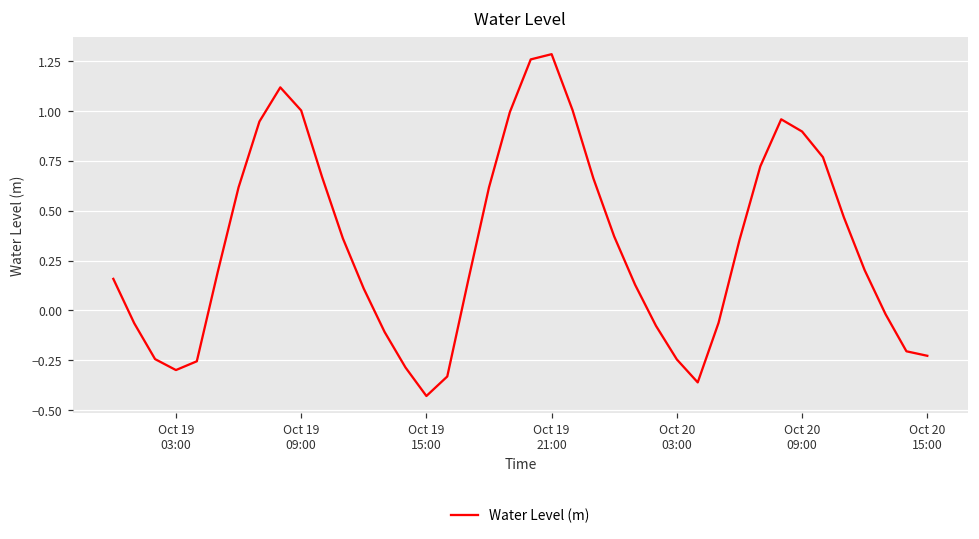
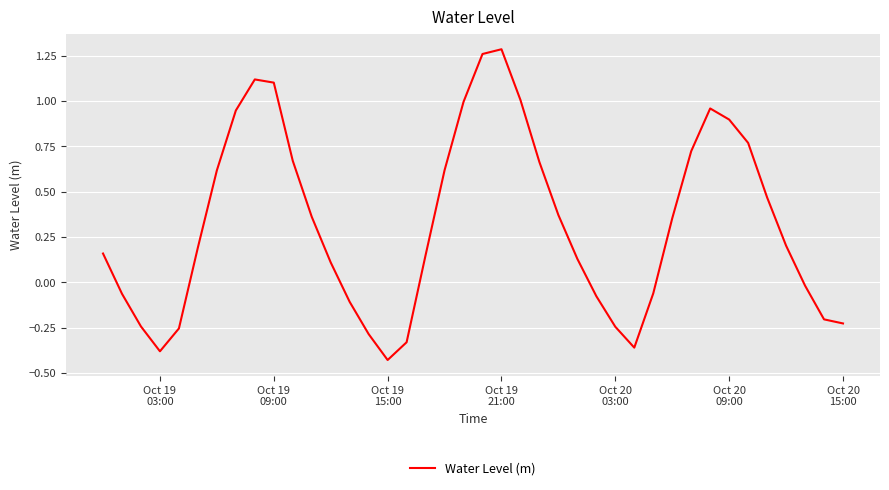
  {
-   "Oct 19 03:00": -0.30,
-   "Oct 19 09:00": 1.00,
+   "Oct 19 03:00": -0.38,
+   "Oct 19 09:00": 1.10,
    "Oct 19 15:00": -0.43,
    "Oct 19 21:00": 1.29,
    "Oct 20 03:00": -0.25,
    "Oct 20 09:00": 0.90,
    "Oct 20 15:00": -0.23
  }
